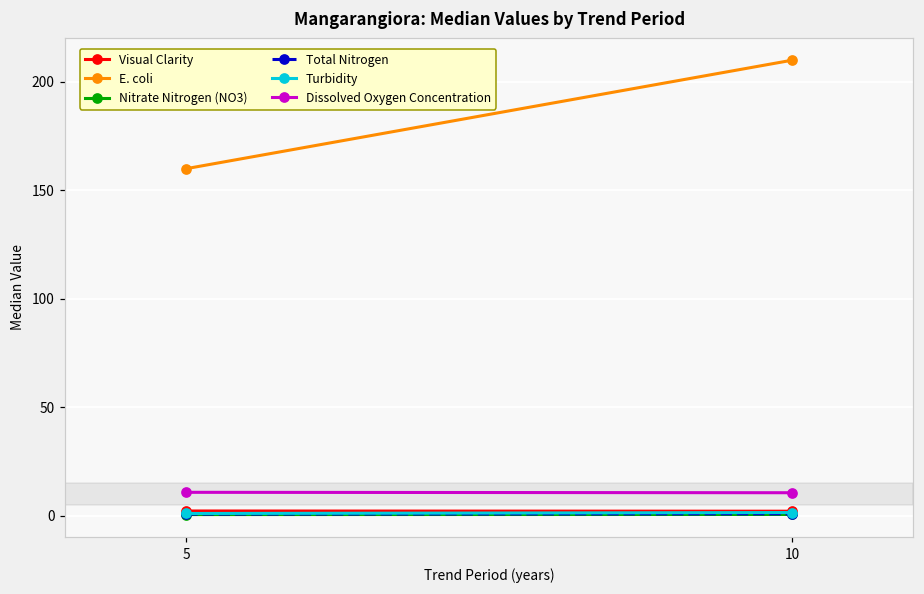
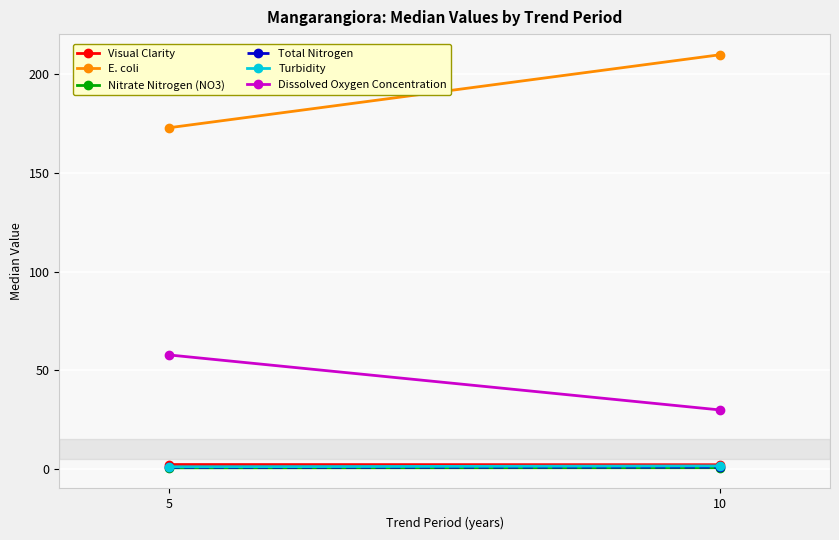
  {
    "E. coli": {
-     "5": 160,
+     "5": 173,
      "10": 210
    },
    "Dissolved Oxygen Concentration": {
-     "5": 11,
-     "10": 11
+     "5": 58,
+     "10": 30
    }
  }
